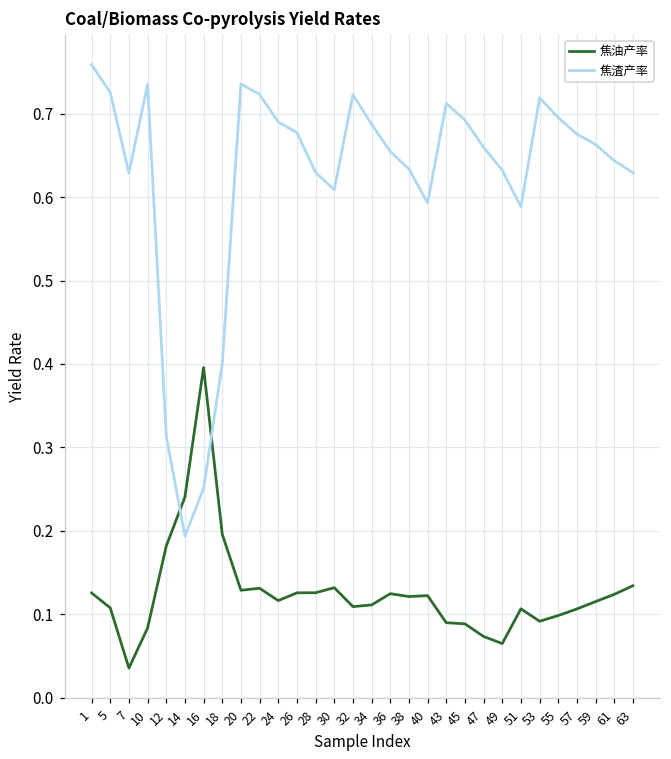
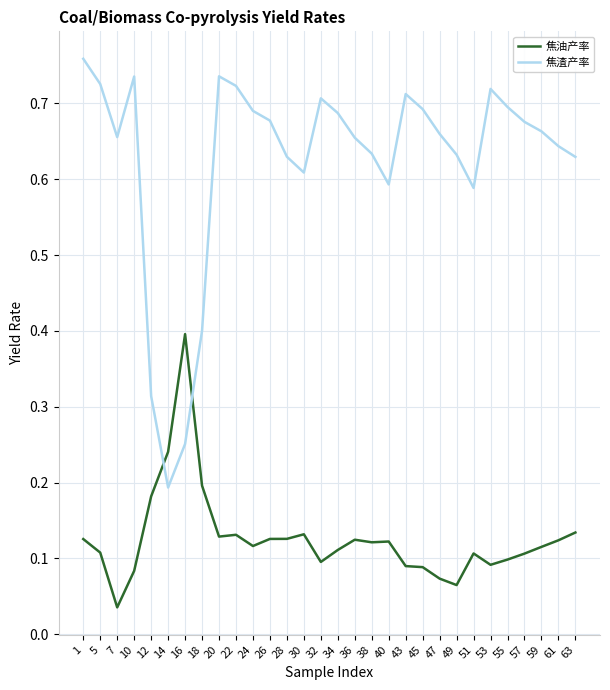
  {
    "焦油产率": {
      "1": 0.13,
      "5": 0.11,
      "7": 0.04,
      "10": 0.08,
      "12": 0.18,
      "14": 0.24,
      "16": 0.40,
      "18": 0.20,
      "20": 0.13,
      "22": 0.13,
      "24": 0.12,
      "26": 0.13,
      "28": 0.13,
      "30": 0.13,
-     "32": 0.11,
+     "32": 0.10,
      "34": 0.11,
      "36": 0.12,
      "38": 0.12,
      "40": 0.12,
      "43": 0.09,
      "45": 0.09,
      "47": 0.07,
      "49": 0.06,
      "51": 0.11,
      "53": 0.09,
      "55": 0.10,
      "57": 0.11,
      "59": 0.12,
      "61": 0.12,
      "63": 0.13
    },
    "焦渣产率": {
      "1": 0.76,
      "5": 0.73,
-     "7": 0.63,
+     "7": 0.66,
      "10": 0.74,
      "12": 0.31,
      "14": 0.19,
      "16": 0.25,
      "18": 0.40,
      "20": 0.74,
      "22": 0.72,
      "24": 0.69,
      "26": 0.68,
      "28": 0.63,
      "30": 0.61,
-     "32": 0.72,
+     "32": 0.71,
      "34": 0.69,
      "36": 0.65,
      "38": 0.63,
      "40": 0.59,
      "43": 0.71,
      "45": 0.69,
      "47": 0.66,
      "49": 0.63,
      "51": 0.59,
      "53": 0.72,
      "55": 0.70,
      "57": 0.68,
      "59": 0.66,
      "61": 0.64,
      "63": 0.63
    }
  }
